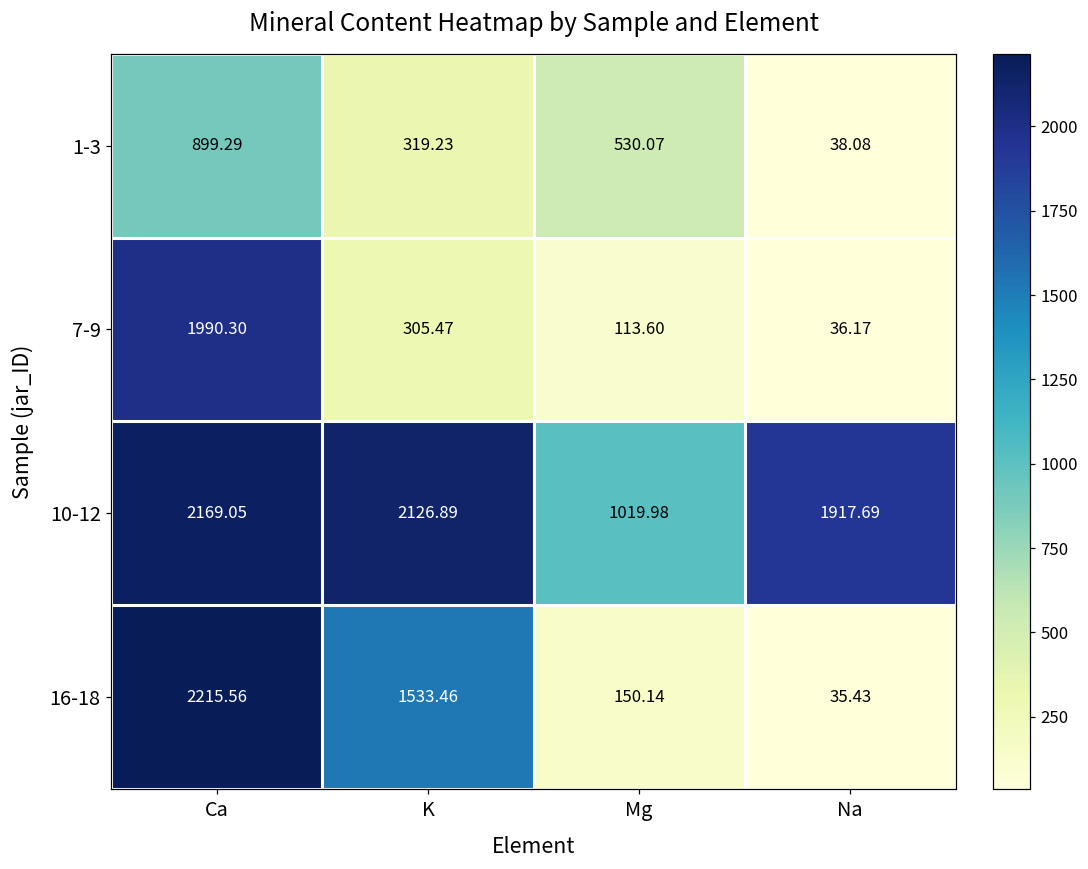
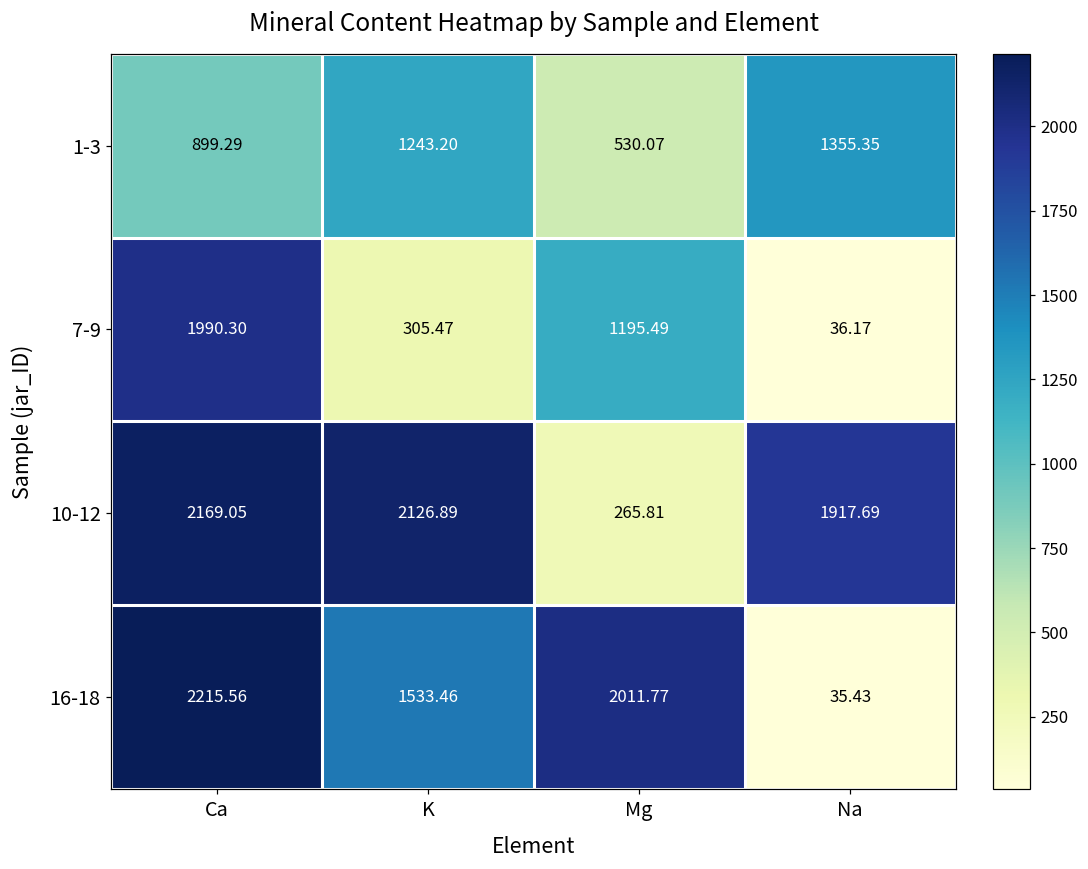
  {
    "1-3": {
      "Ca": 899.29,
-     "K": 319.23,
+     "K": 1243.20,
      "Mg": 530.07,
-     "Na": 38.08
+     "Na": 1355.35
    },
    "7-9": {
      "Ca": 1990.30,
      "K": 305.47,
-     "Mg": 113.60,
+     "Mg": 1195.49,
      "Na": 36.17
    },
    "10-12": {
      "Ca": 2169.05,
      "K": 2126.89,
-     "Mg": 1019.98,
+     "Mg": 265.81,
      "Na": 1917.69
    },
    "16-18": {
      "Ca": 2215.56,
      "K": 1533.46,
-     "Mg": 150.14,
+     "Mg": 2011.77,
      "Na": 35.43
    }
  }
